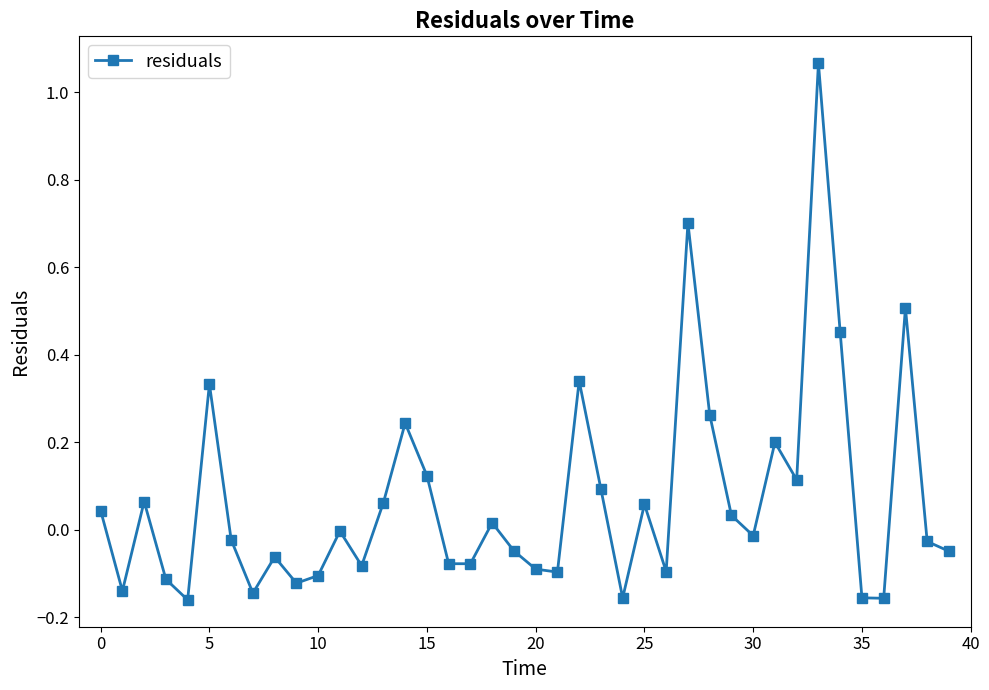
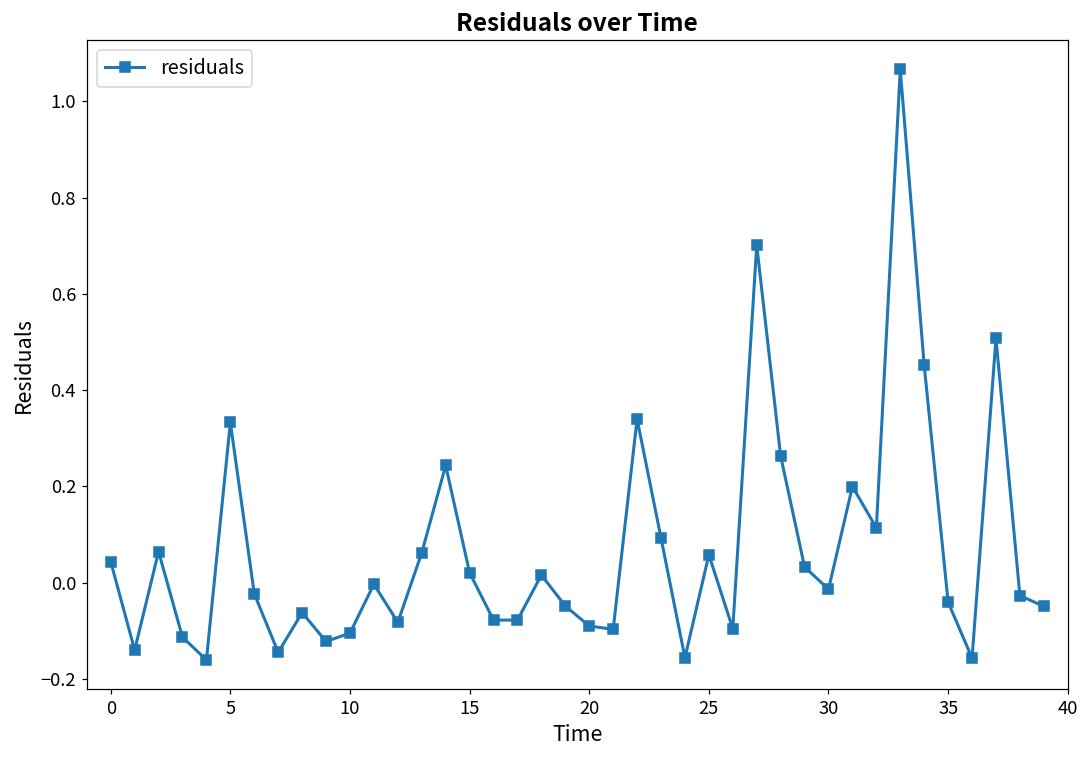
  {
    "0": 0.04,
    "5": 0.33,
    "10": -0.10,
-   "15": 0.12,
+   "15": 0.02,
    "20": -0.09,
    "25": 0.06,
    "30": -0.01,
-   "35": -0.16
+   "35": -0.04
  }
